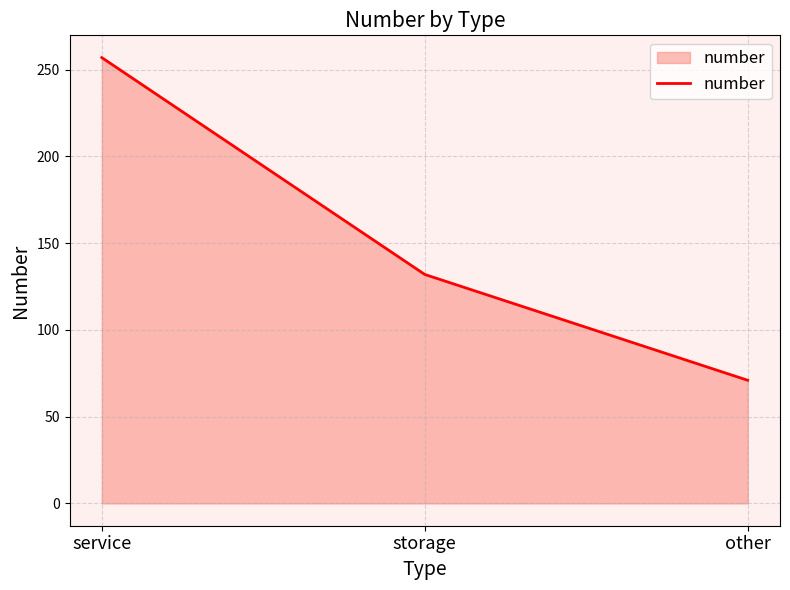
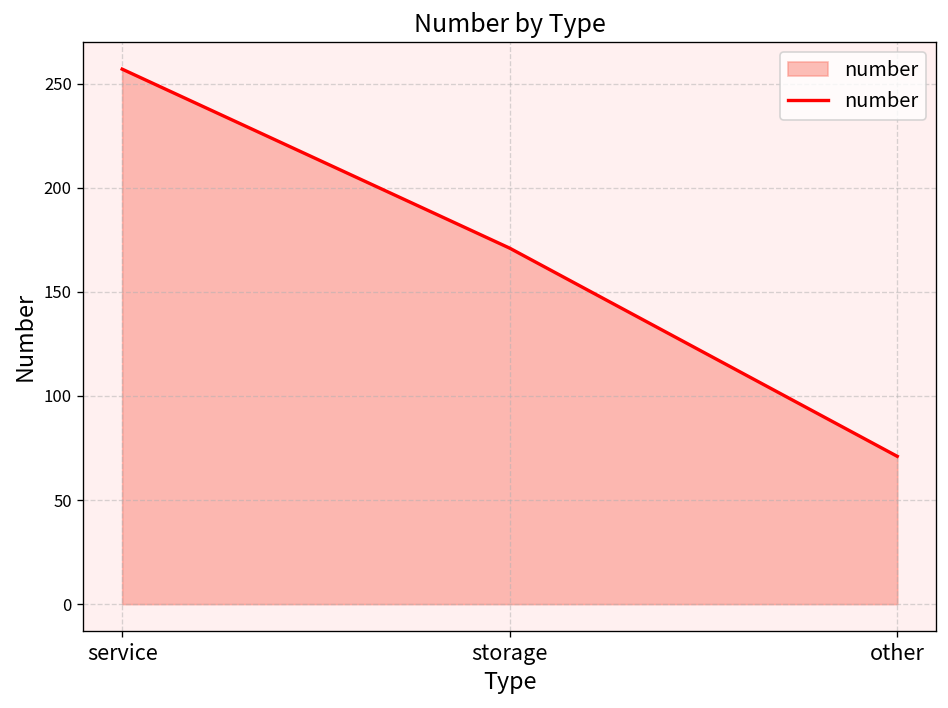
  {
    "service": 257,
-   "storage": 132,
+   "storage": 171,
    "other": 71
  }
